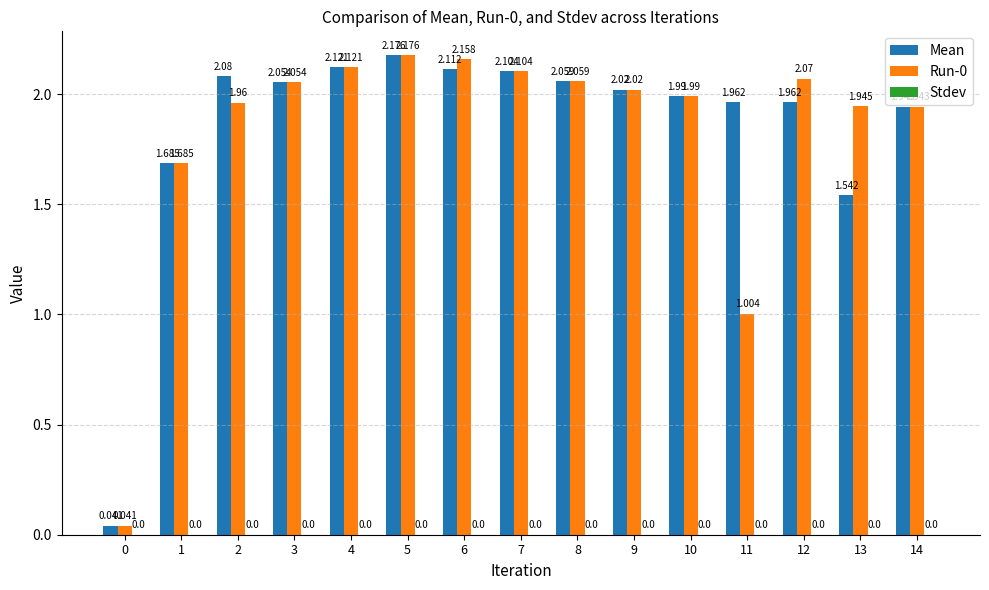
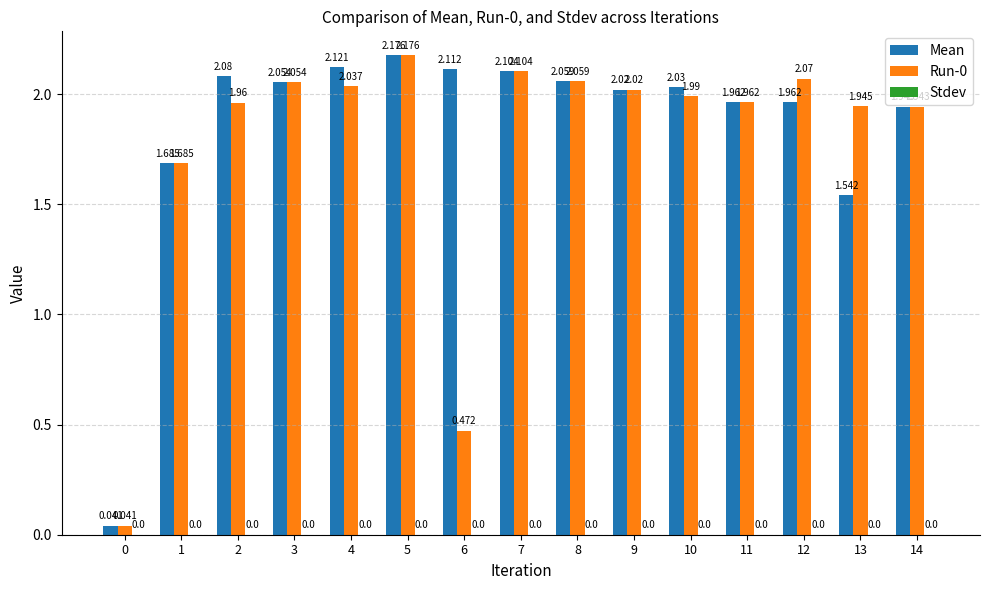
  {
    "Mean": {
      "2": 2.08,
      "6": 2.112,
-     "10": 1.99,
+     "10": 2.03,
      "11": 1.962,
      "12": 1.962,
      "13": 1.542
    },
    "Run-0": {
      "2": 1.96,
-     "4": 2.121,
-     "6": 2.158,
-     "11": 1.004,
+     "4": 2.037,
+     "6": 0.472,
+     "11": 1.962,
      "12": 2.07,
      "13": 1.945
    },
    "Stdev": {
      "0": 0.0,
      "1": 0.0,
      "2": 0.0,
      "3": 0.0,
      "4": 0.0,
      "5": 0.0,
      "6": 0.0,
      "7": 0.0,
      "8": 0.0,
      "9": 0.0,
      "10": 0.0,
      "11": 0.0,
      "12": 0.0,
      "13": 0.0,
      "14": 0.0
    }
  }
